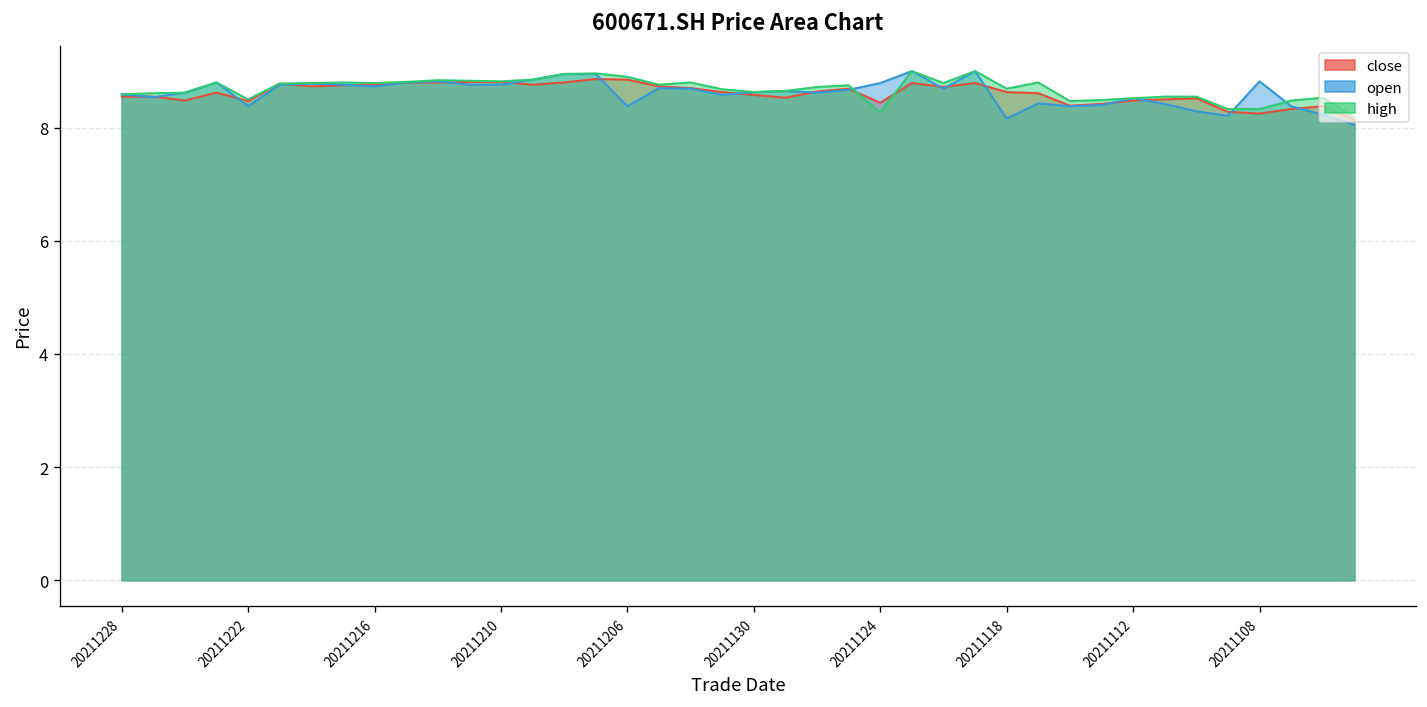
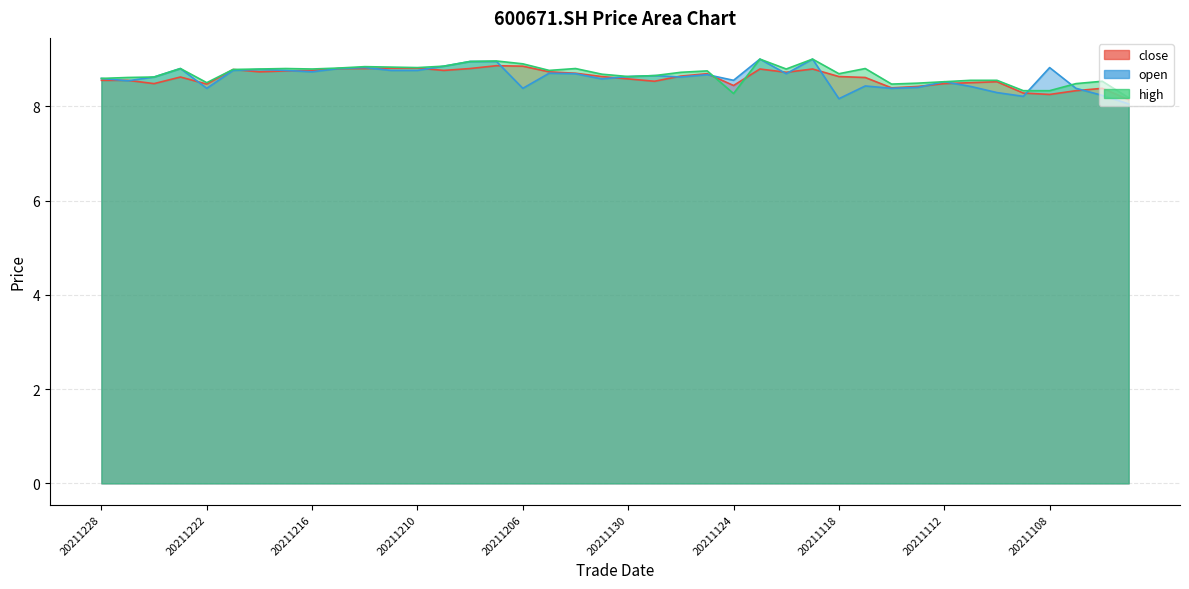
  {
    "close": {
      "20211124": 8.4,
      "20211118": 8.6,
      "20211108": 8.3
    },
    "open": {
      "20211222": 8.4,
      "20211206": 8.4,
-     "20211124": 8.8,
+     "20211124": 8.6,
      "20211118": 8.2,
      "20211108": 8.8
    },
    "high": {
      "20211124": 8.3,
      "20211118": 8.7,
      "20211108": 8.3
    }
  }
